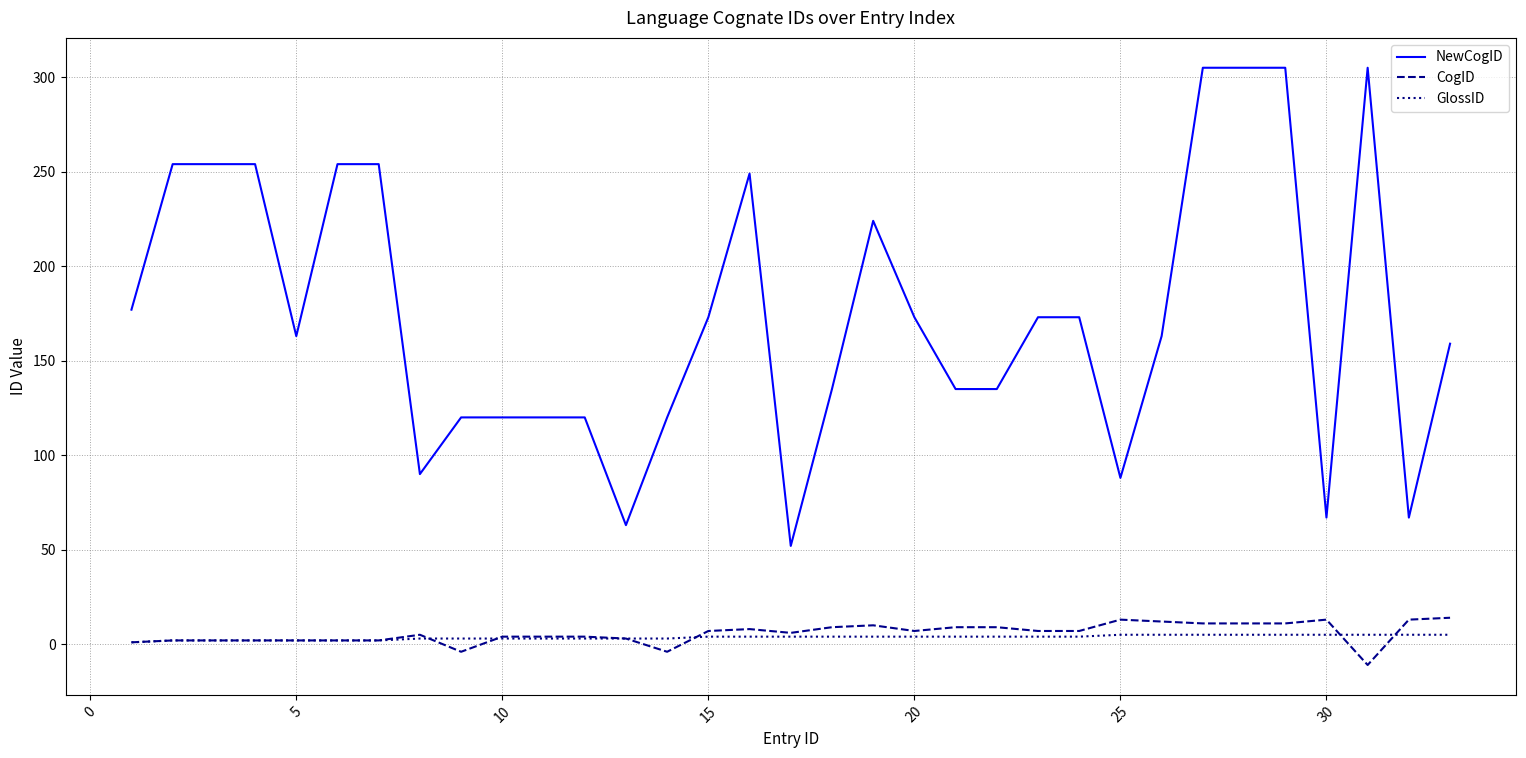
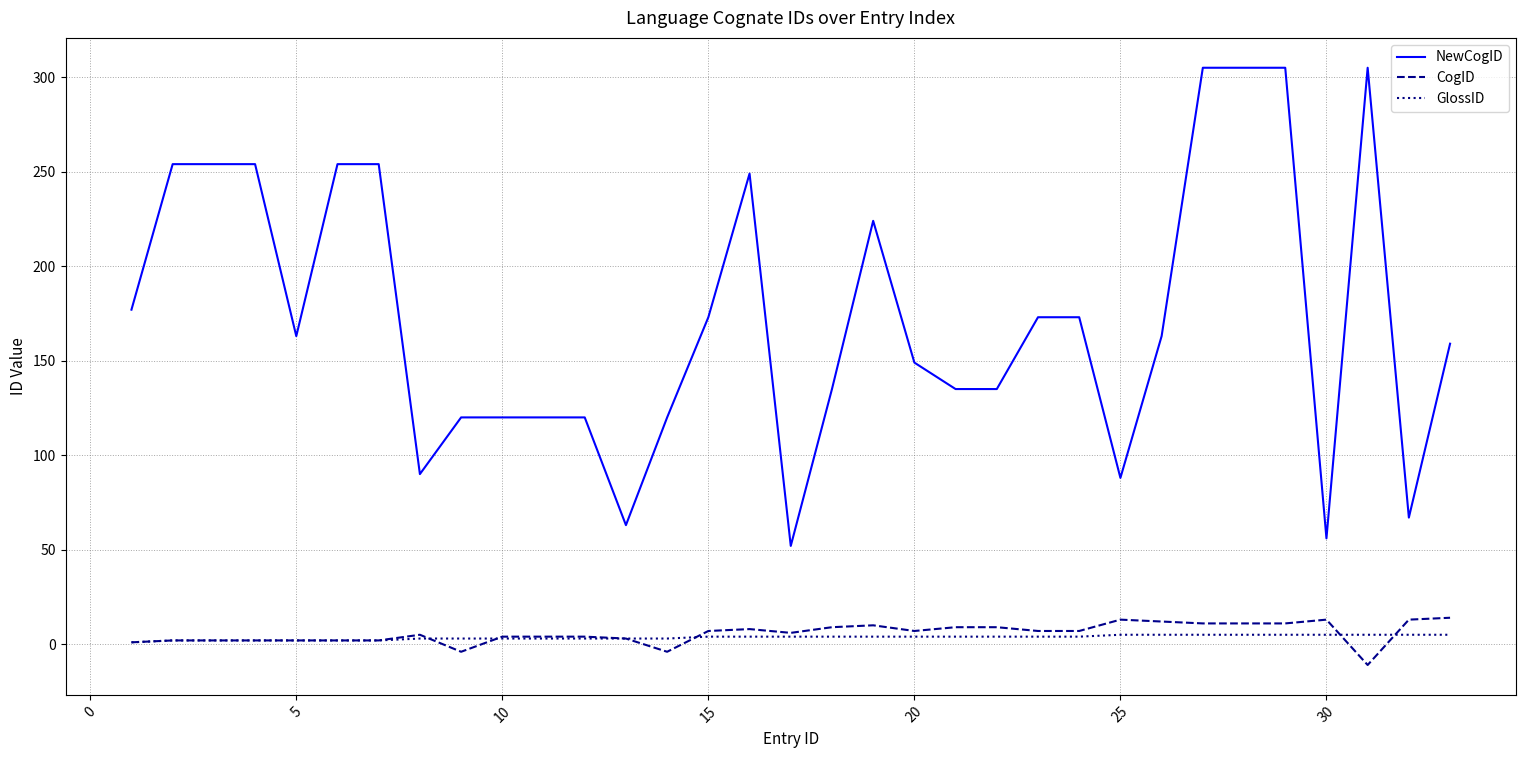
  {
    "NewCogID": {
      "5": 163,
      "10": 120,
      "15": 173,
-     "20": 173,
+     "20": 149,
      "25": 88,
-     "30": 67
+     "30": 56
    }
  }
